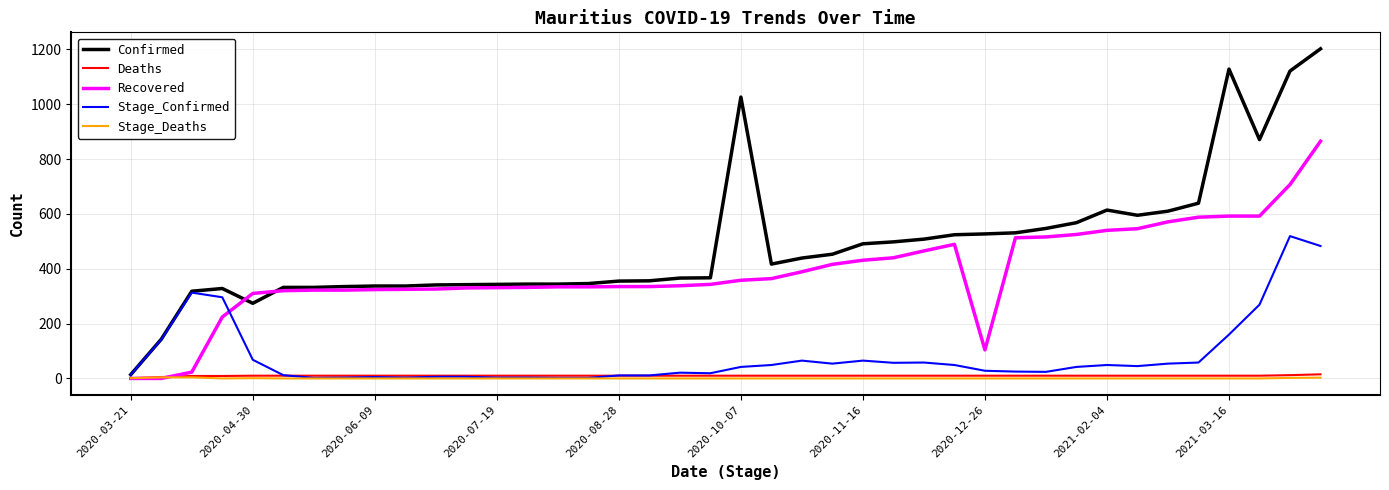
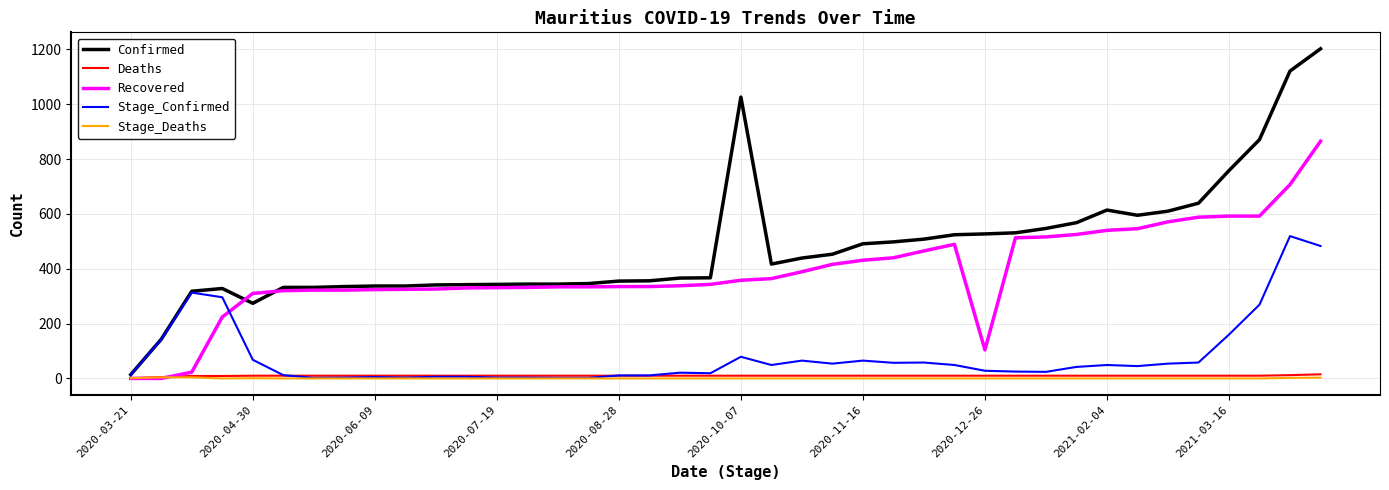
  {
    "Confirmed": {
      "2020-04-30": 270,
      "2020-06-09": 340,
      "2020-07-19": 340,
      "2020-08-28": 360,
      "2020-10-07": 1030,
      "2020-11-16": 490,
      "2020-12-26": 530,
      "2021-02-04": 610,
-     "2021-03-16": 1130
+     "2021-03-16": 760
    },
    "Deaths": {
      "2020-10-07": 10,
      "2020-11-16": 10,
      "2020-12-26": 10,
      "2021-02-04": 10,
      "2021-03-16": 10
    },
    "Recovered": {
      "2020-04-30": 310,
      "2020-06-09": 320,
      "2020-07-19": 330,
      "2020-08-28": 340,
      "2020-10-07": 360,
      "2020-11-16": 430,
      "2020-12-26": 100,
      "2021-02-04": 540,
      "2021-03-16": 590
    },
    "Stage_Confirmed": {
      "2020-04-30": 70,
-     "2020-10-07": 40,
+     "2020-10-07": 80,
      "2020-11-16": 70,
      "2020-12-26": 30,
      "2021-02-04": 50,
      "2021-03-16": 160
    },
    "Stage_Deaths": {
      "2020-08-28": 0,
      "2020-10-07": 0,
      "2020-11-16": 0,
      "2020-12-26": 0,
      "2021-02-04": 0,
      "2021-03-16": 0
    }
  }
